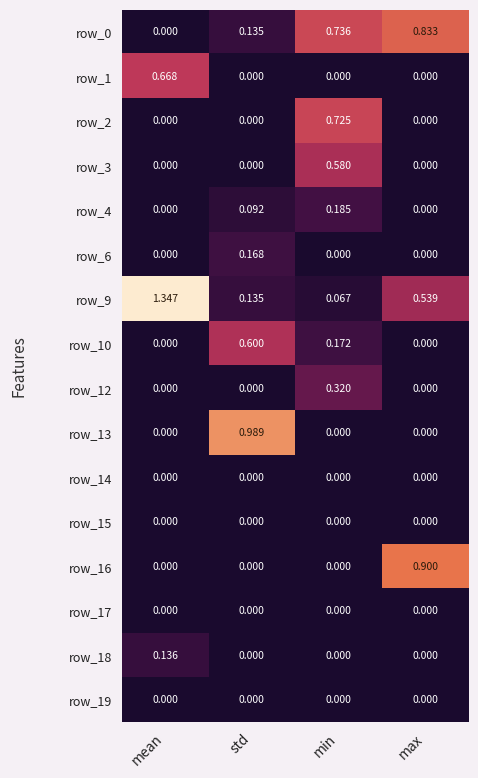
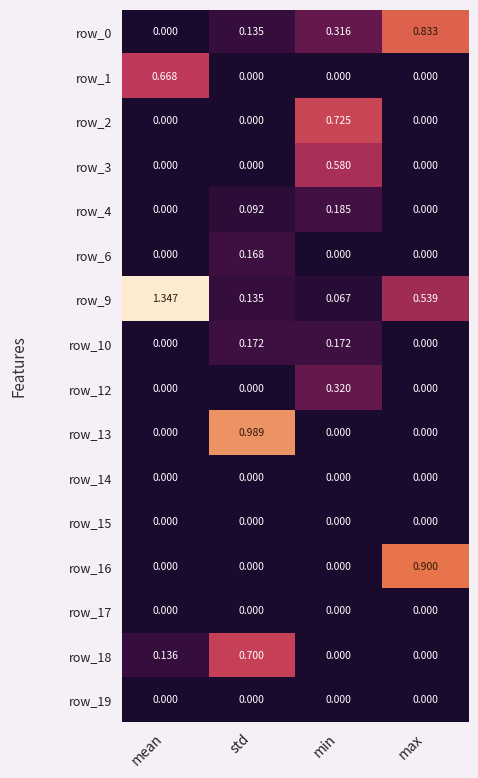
  {
    "row_0": {
      "mean": 0.000,
      "std": 0.135,
-     "min": 0.736,
+     "min": 0.316,
      "max": 0.833
    },
    "row_1": {
      "mean": 0.668,
      "std": 0.000,
      "min": 0.000,
      "max": 0.000
    },
    "row_2": {
      "mean": 0.000,
      "std": 0.000,
      "min": 0.725,
      "max": 0.000
    },
    "row_3": {
      "mean": 0.000,
      "std": 0.000,
      "min": 0.580,
      "max": 0.000
    },
    "row_4": {
      "mean": 0.000,
      "std": 0.092,
      "min": 0.185,
      "max": 0.000
    },
    "row_6": {
      "mean": 0.000,
      "std": 0.168,
      "min": 0.000,
      "max": 0.000
    },
    "row_9": {
      "mean": 1.347,
      "std": 0.135,
      "min": 0.067,
      "max": 0.539
    },
    "row_10": {
      "mean": 0.000,
-     "std": 0.600,
+     "std": 0.172,
      "min": 0.172,
      "max": 0.000
    },
    "row_12": {
      "mean": 0.000,
      "std": 0.000,
      "min": 0.320,
      "max": 0.000
    },
    "row_13": {
      "mean": 0.000,
      "std": 0.989,
      "min": 0.000,
      "max": 0.000
    },
    "row_14": {
      "mean": 0.000,
      "std": 0.000,
      "min": 0.000,
      "max": 0.000
    },
    "row_15": {
      "mean": 0.000,
      "std": 0.000,
      "min": 0.000,
      "max": 0.000
    },
    "row_16": {
      "mean": 0.000,
      "std": 0.000,
      "min": 0.000,
      "max": 0.900
    },
    "row_17": {
      "mean": 0.000,
      "std": 0.000,
      "min": 0.000,
      "max": 0.000
    },
    "row_18": {
      "mean": 0.136,
-     "std": 0.000,
+     "std": 0.700,
      "min": 0.000,
      "max": 0.000
    },
    "row_19": {
      "mean": 0.000,
      "std": 0.000,
      "min": 0.000,
      "max": 0.000
    }
  }
